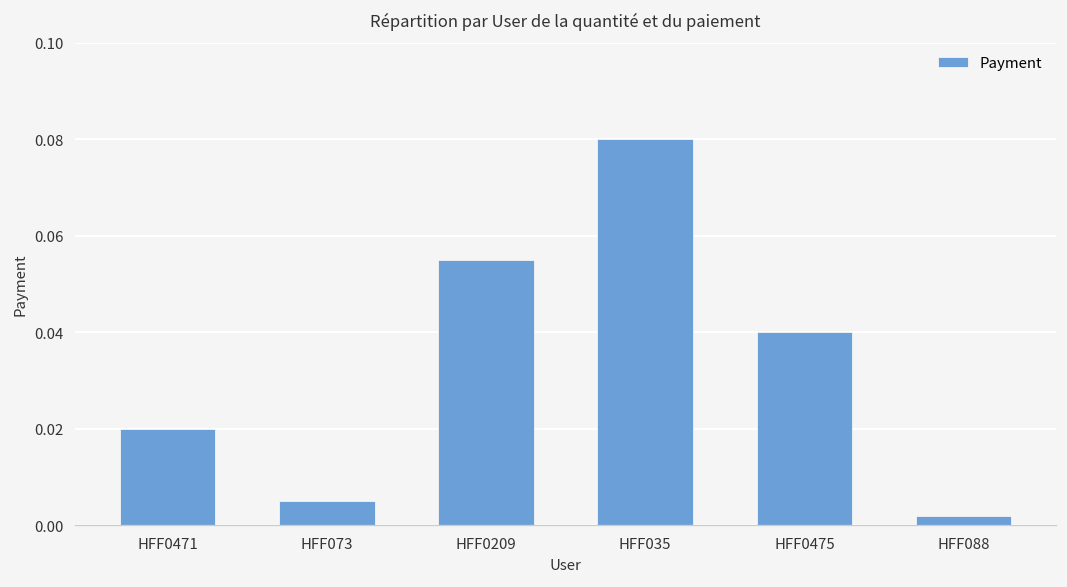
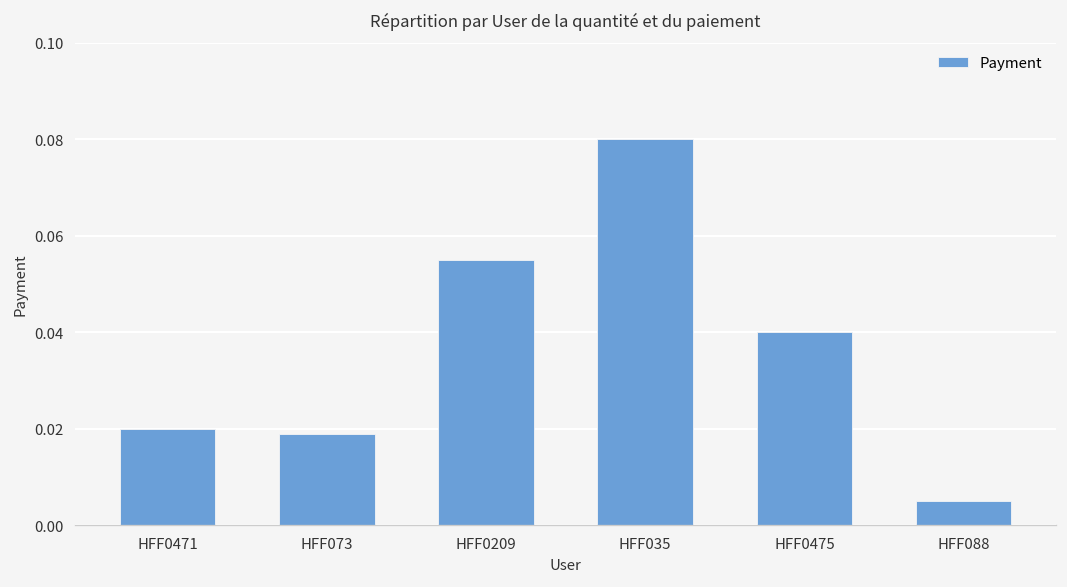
  {
    "HFF0471": 0.020,
-   "HFF073": 0.005,
+   "HFF073": 0.019,
    "HFF0209": 0.055,
    "HFF035": 0.080,
    "HFF0475": 0.040,
-   "HFF088": 0.002
+   "HFF088": 0.005
  }
